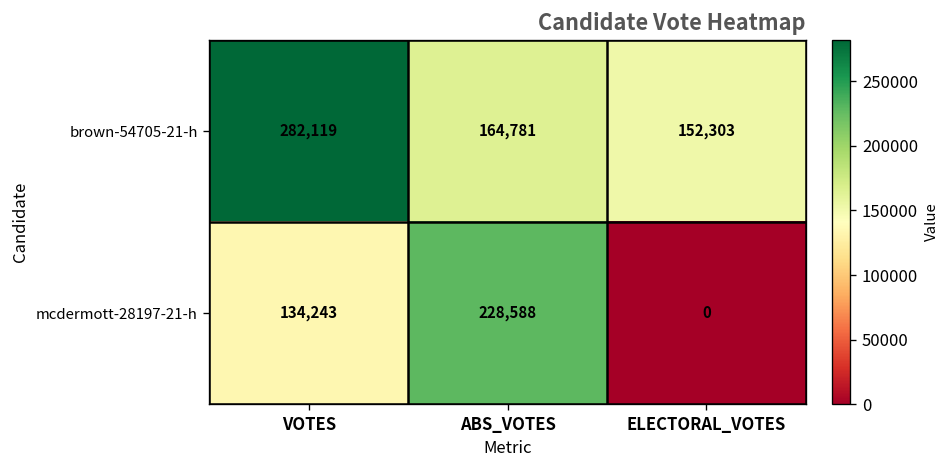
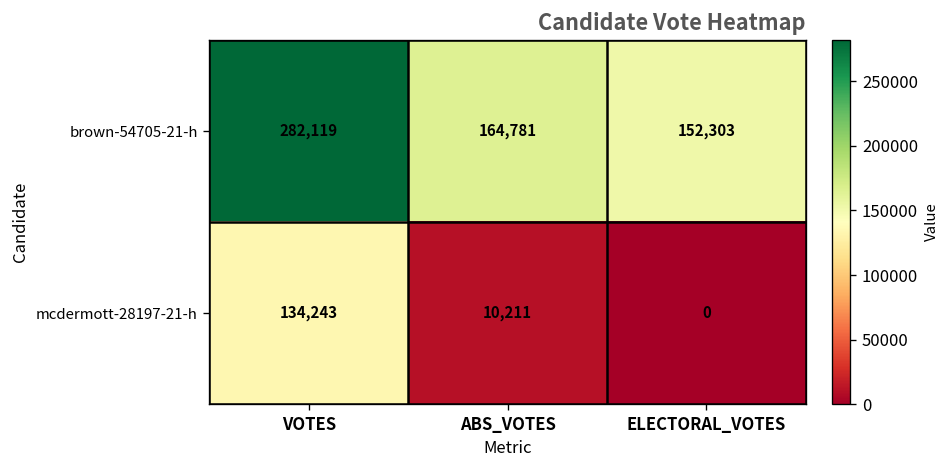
  {
    "brown-54705-21-h": {
      "VOTES": "282,119",
      "ABS_VOTES": "164,781",
      "ELECTORAL_VOTES": "152,303"
    },
    "mcdermott-28197-21-h": {
      "VOTES": "134,243",
-     "ABS_VOTES": "228,588",
+     "ABS_VOTES": "10,211",
      "ELECTORAL_VOTES": "0"
    }
  }
